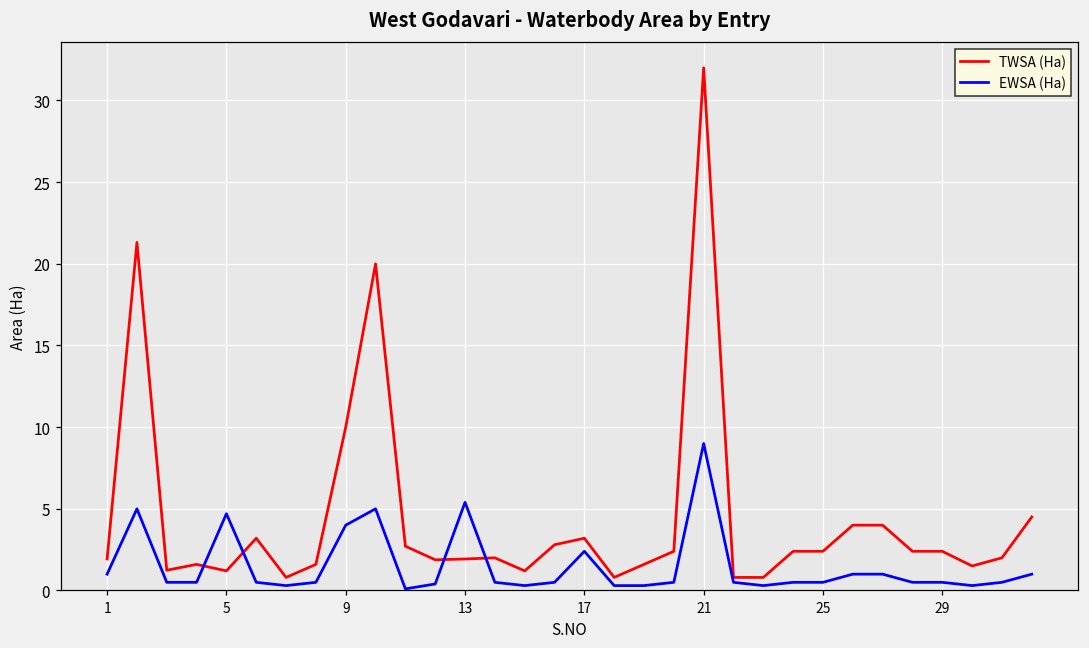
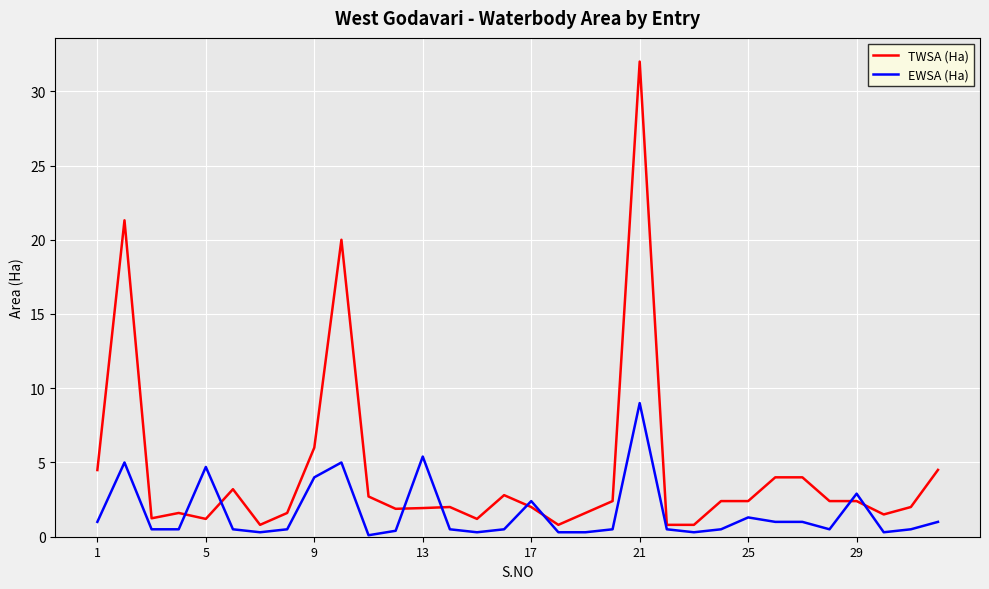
  {
    "TWSA (Ha)": {
-     "1": 1.9,
+     "1": 4.5,
      "5": 1.2,
-     "9": 10,
+     "9": 6,
      "13": 1.9,
-     "17": 3.2,
+     "17": 2.0,
      "21": 32.0,
      "25": 2.4,
      "29": 2.4
    },
    "EWSA (Ha)": {
      "1": 1.0,
      "5": 4.7,
      "9": 4.0,
      "13": 5.4,
      "17": 2.4,
      "21": 9.0,
-     "25": 0.5,
-     "29": 0.5
+     "25": 1.3,
+     "29": 2.9
    }
  }
